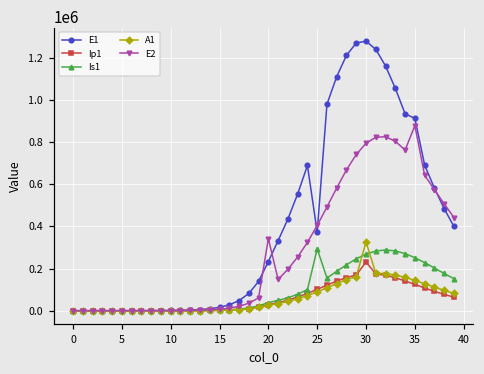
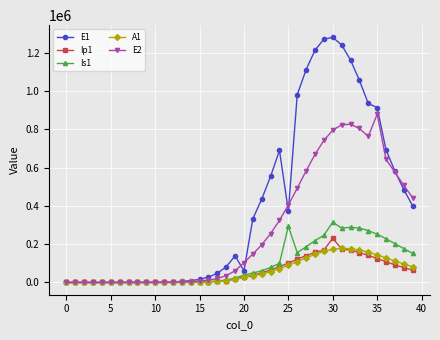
  {
    "E1": {
-     "20": 230000,
+     "20": 60000,
      "25": 370000,
      "30": 1280000,
      "35": 910000
    },
    "Ip1": {
      "30": 230000,
      "35": 120000
    },
    "Is1": {
      "25": 290000,
-     "30": 270000,
+     "30": 320000,
      "35": 250000
    },
    "A1": {
-     "30": 330000,
+     "30": 170000,
      "35": 140000
    },
    "E2": {
-     "20": 340000,
+     "20": 100000,
      "25": 400000,
      "30": 790000,
      "35": 880000
    }
  }
